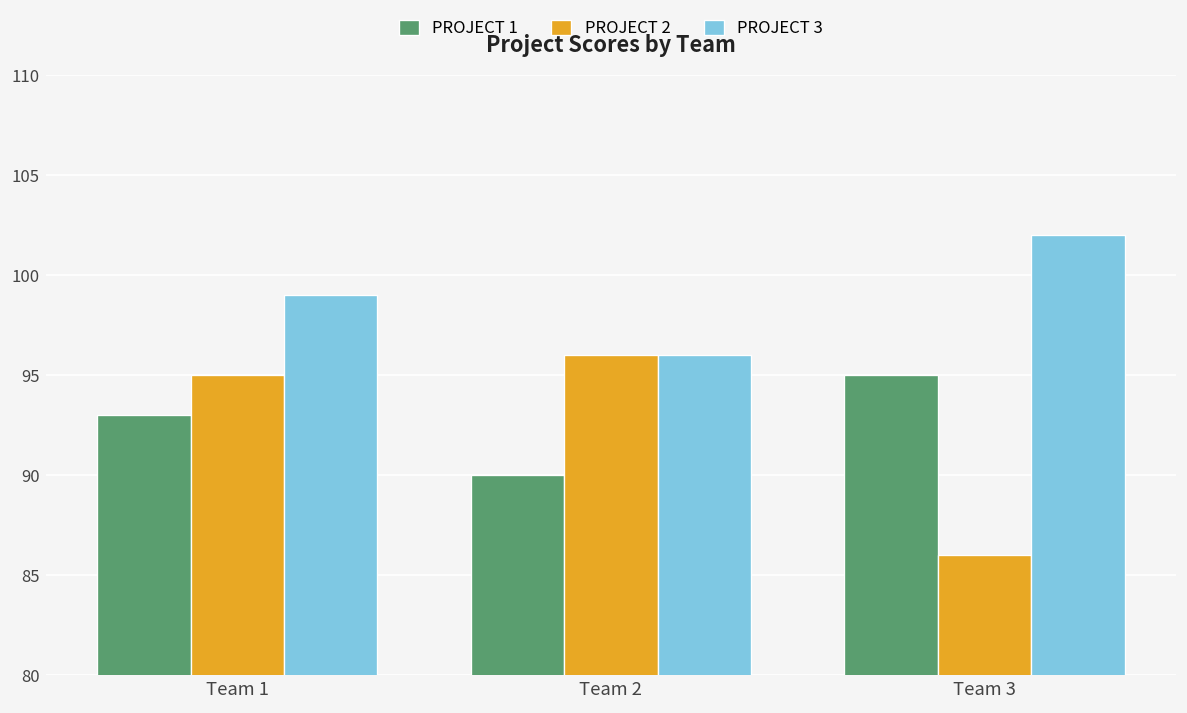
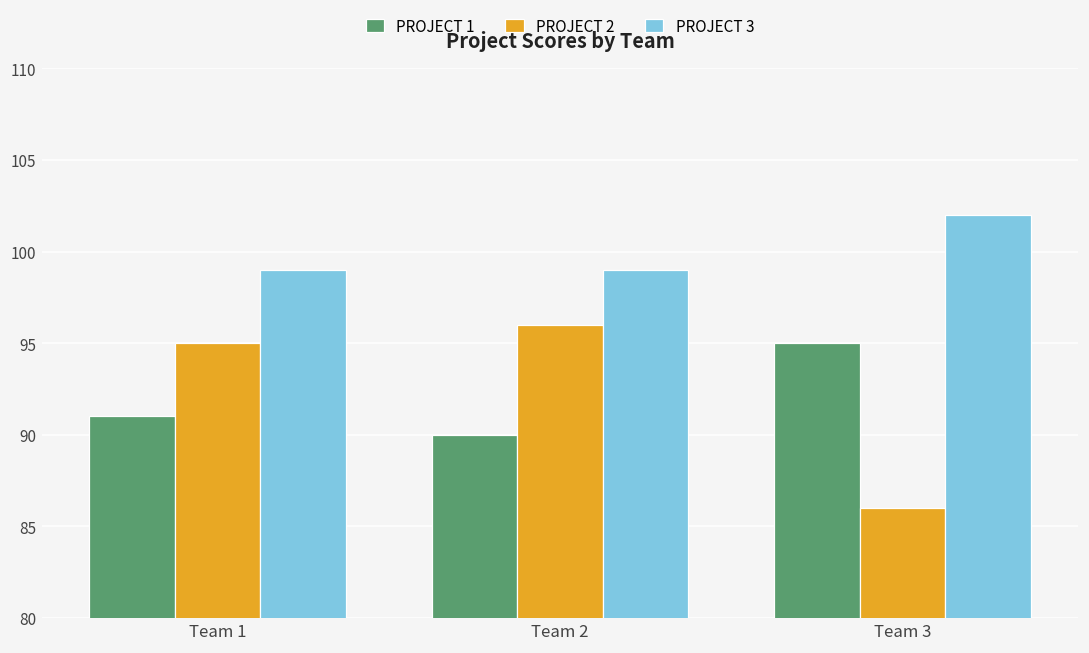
  {
    "PROJECT 1": {
-     "Team 1": 93,
+     "Team 1": 91,
      "Team 2": 90,
      "Team 3": 95
    },
    "PROJECT 2": {
      "Team 1": 95,
      "Team 2": 96,
      "Team 3": 86
    },
    "PROJECT 3": {
      "Team 1": 99,
-     "Team 2": 96,
+     "Team 2": 99,
      "Team 3": 102
    }
  }
